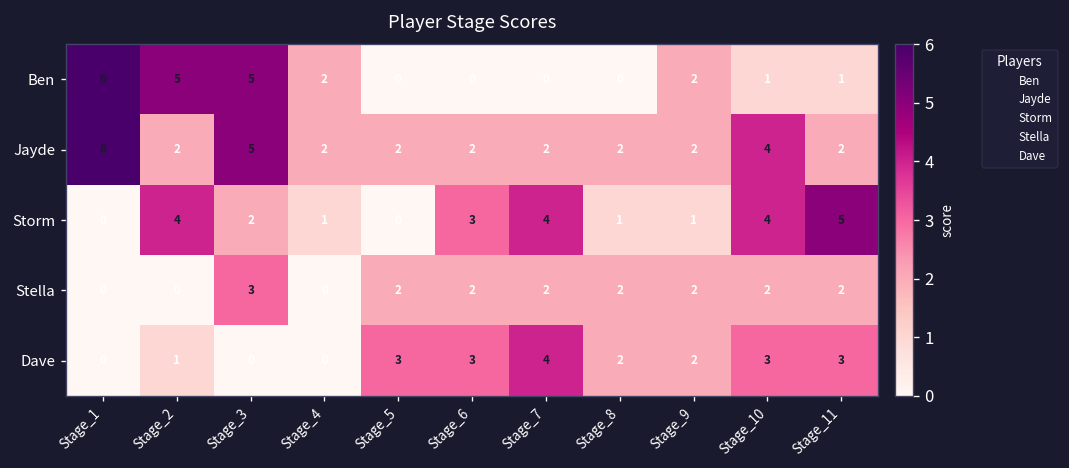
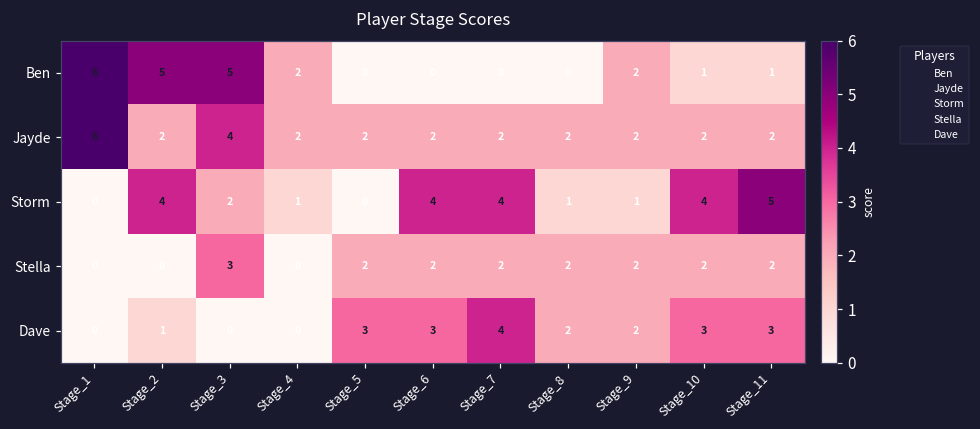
  {
    "Ben": {
      "Stage_1": 6,
      "Stage_2": 5,
      "Stage_3": 5,
      "Stage_4": 2,
      "Stage_9": 2
    },
    "Jayde": {
      "Stage_1": 6,
      "Stage_2": 2,
-     "Stage_3": 5,
+     "Stage_3": 4,
      "Stage_4": 2,
      "Stage_5": 2,
      "Stage_6": 2,
      "Stage_7": 2,
      "Stage_8": 2,
      "Stage_9": 2,
-     "Stage_10": 4,
+     "Stage_10": 2,
      "Stage_11": 2
    },
    "Storm": {
      "Stage_2": 4,
      "Stage_3": 2,
-     "Stage_6": 3,
+     "Stage_6": 4,
      "Stage_7": 4,
      "Stage_10": 4,
      "Stage_11": 5
    },
    "Stella": {
      "Stage_3": 3,
      "Stage_5": 2,
      "Stage_6": 2,
      "Stage_7": 2,
      "Stage_8": 2,
      "Stage_9": 2,
      "Stage_10": 2,
      "Stage_11": 2
    },
    "Dave": {
      "Stage_5": 3,
      "Stage_6": 3,
      "Stage_7": 4,
      "Stage_8": 2,
      "Stage_9": 2,
      "Stage_10": 3,
      "Stage_11": 3
    }
  }
